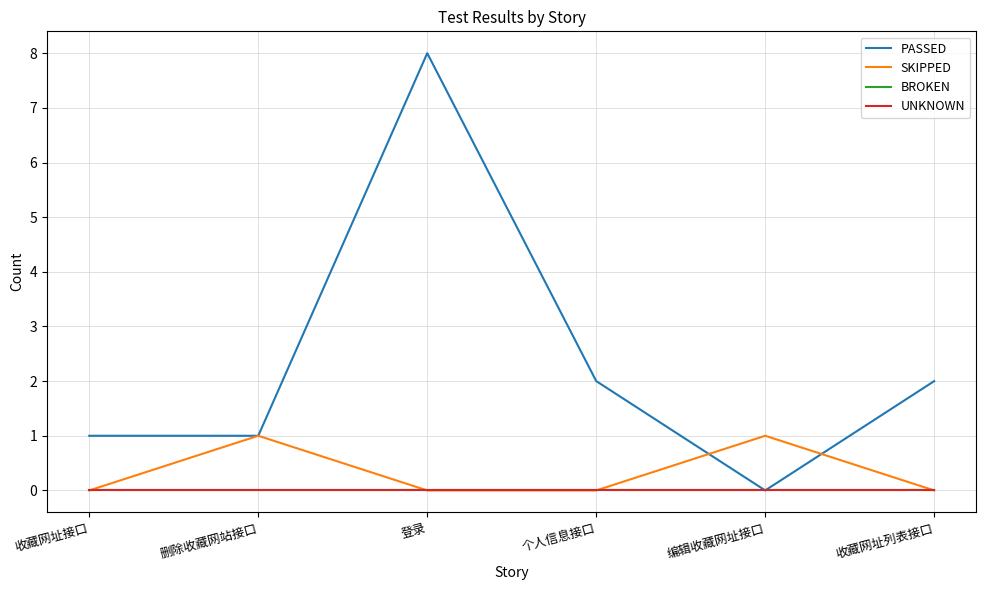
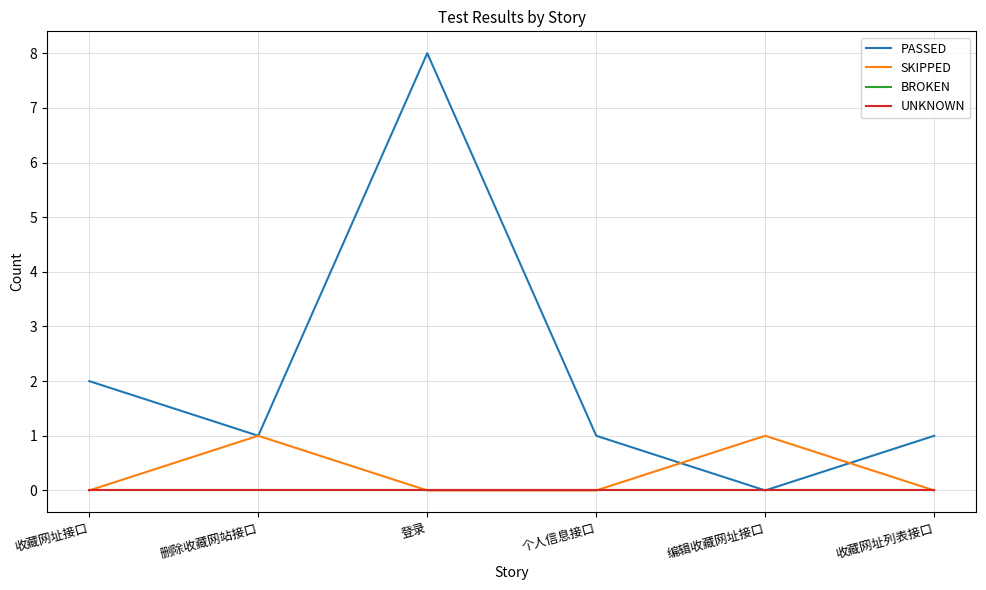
  {
    "PASSED": {
-     "收藏网址接口": 1,
+     "收藏网址接口": 2,
      "登录": 8,
-     "个人信息接口": 2,
-     "收藏网址列表接口": 2
+     "个人信息接口": 1,
+     "收藏网址列表接口": 1
    },
    "SKIPPED": {
      "编辑收藏网址接口": 1
    },
    "UNKNOWN": {
      "删除收藏网站接口": 0
    }
  }
